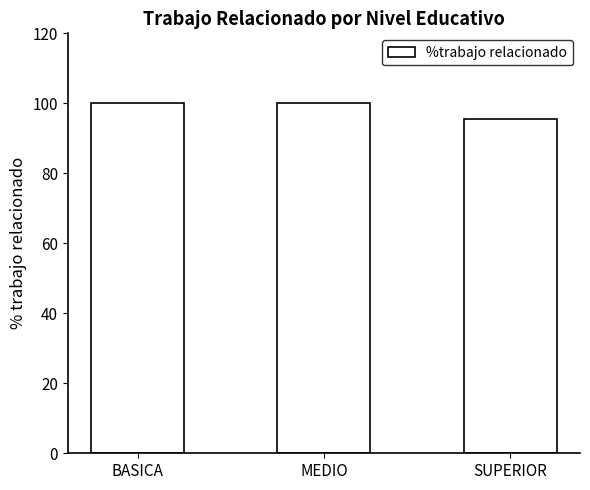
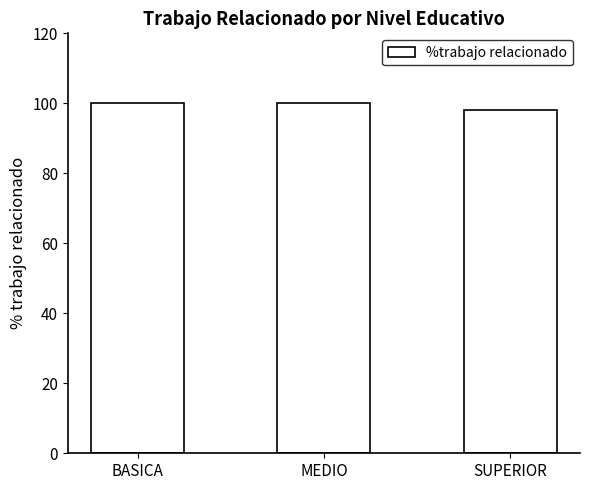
  {
    "BASICA": 100,
    "MEDIO": 100,
-   "SUPERIOR": 96
+   "SUPERIOR": 98
  }
